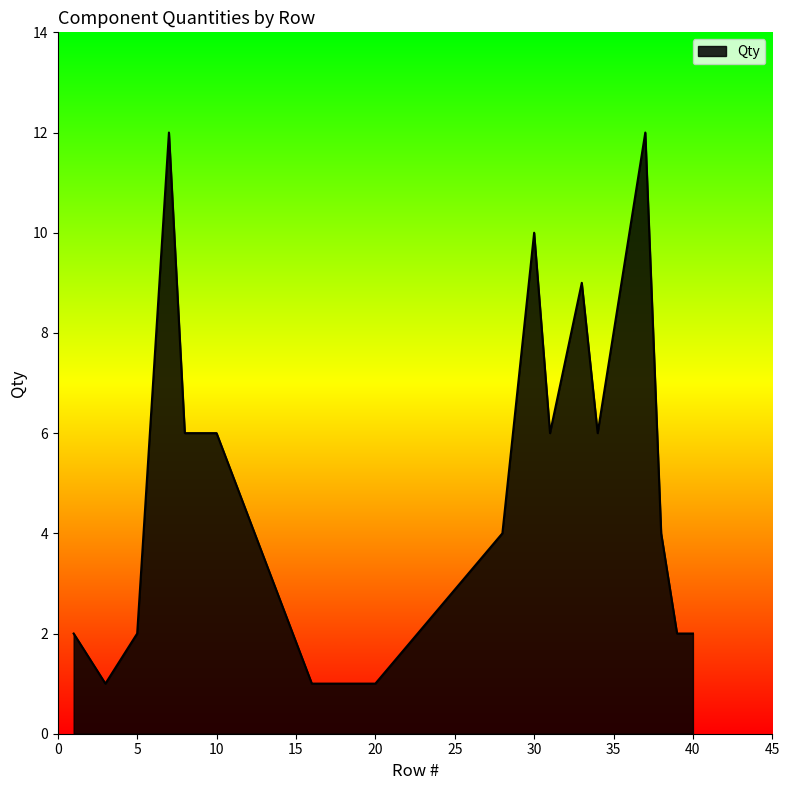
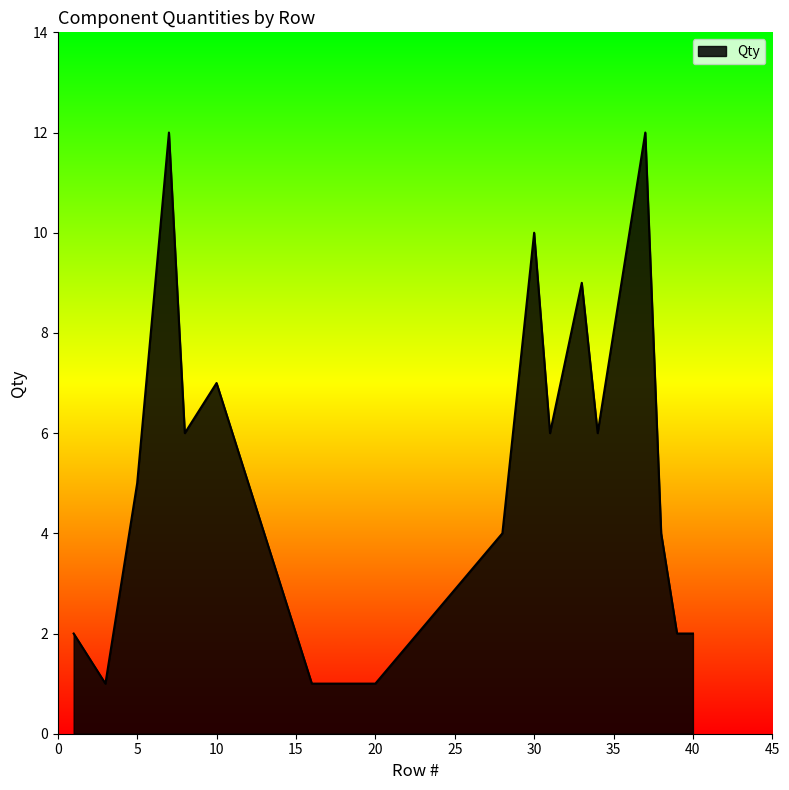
  {
-   "5": 2,
-   "10": 6,
+   "5": 5,
+   "10": 7,
    "20": 1,
    "30": 10,
    "40": 2
  }
